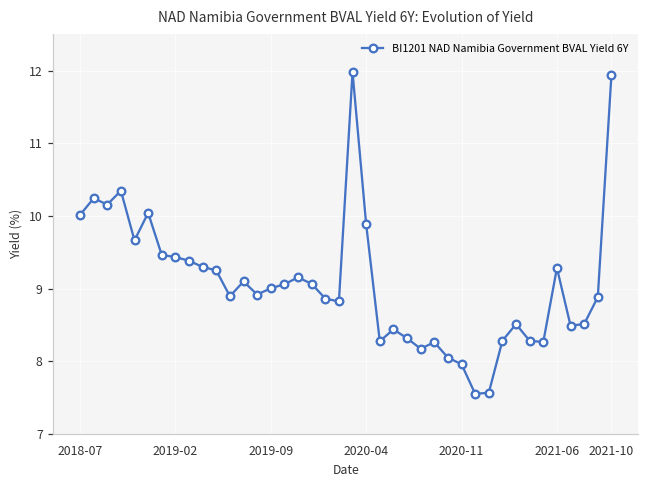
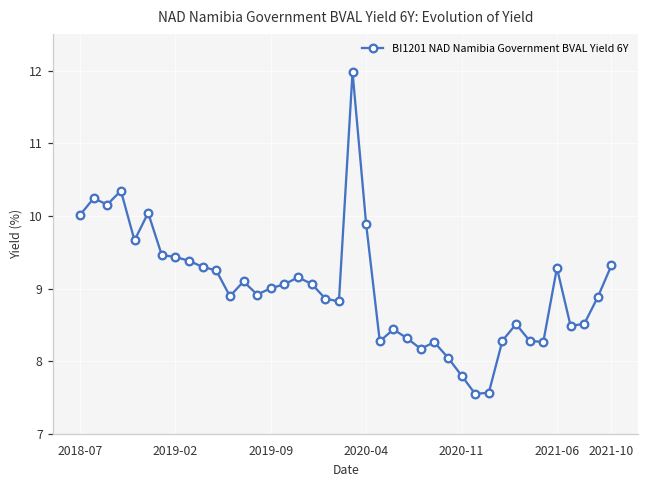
  {
    "2018-07": 10.0,
    "2019-02": 9.4,
    "2019-09": 9.0,
    "2020-04": 9.9,
-   "2020-11": 8.0,
+   "2020-11": 7.8,
    "2021-06": 9.3,
-   "2021-10": 11.9
+   "2021-10": 9.3
  }
